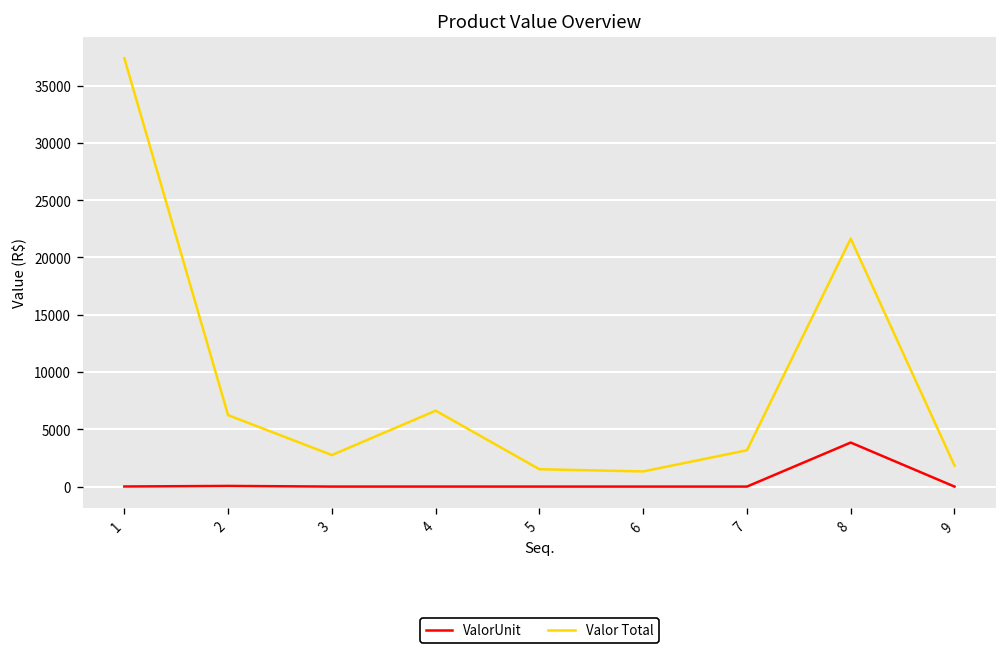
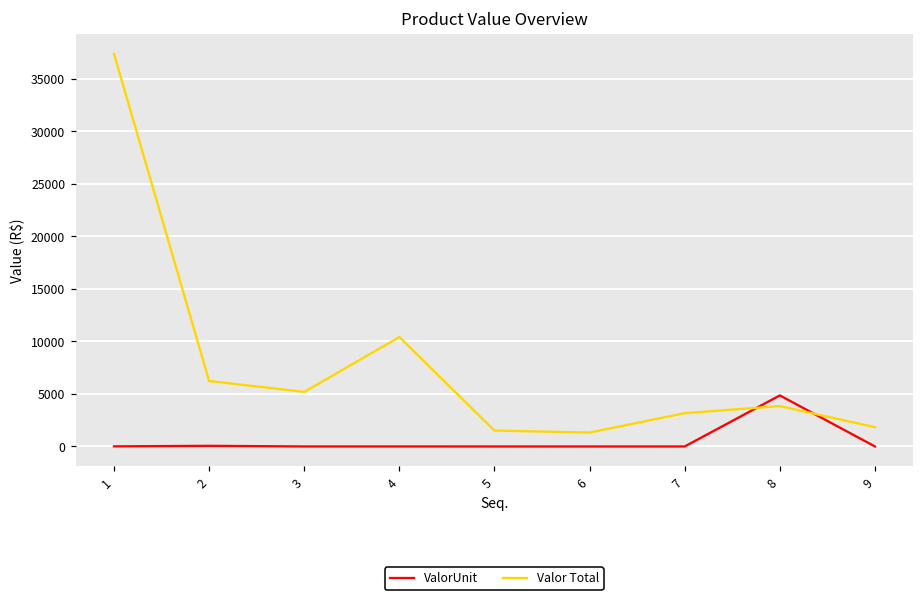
  {
    "ValorUnit": {
      "1": 0,
      "2": 0,
      "3": 0,
      "4": 0,
      "5": 0,
      "6": 0,
      "7": 0,
-     "8": 4000,
+     "8": 5000,
      "9": 0
    },
    "Valor Total": {
      "1": 37000,
      "2": 6000,
-     "3": 3000,
-     "4": 7000,
+     "3": 5000,
+     "4": 10000,
      "5": 2000,
      "6": 1000,
      "7": 3000,
-     "8": 22000,
+     "8": 4000,
      "9": 2000
    }
  }
